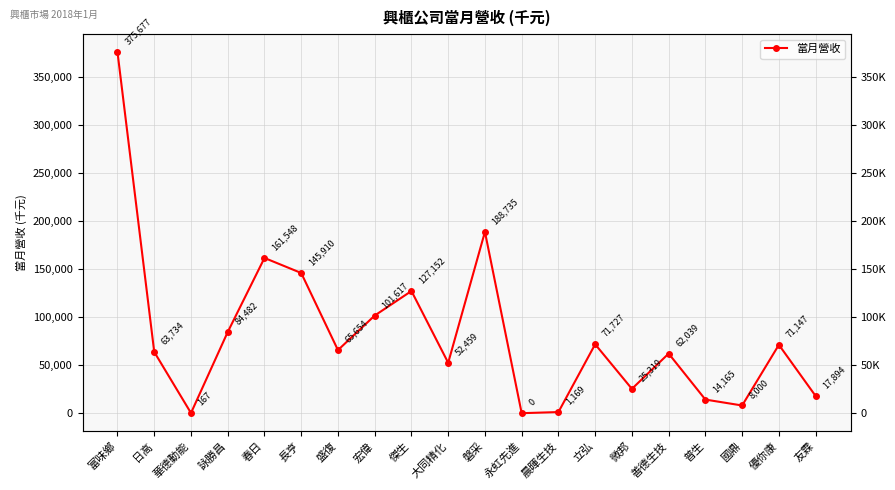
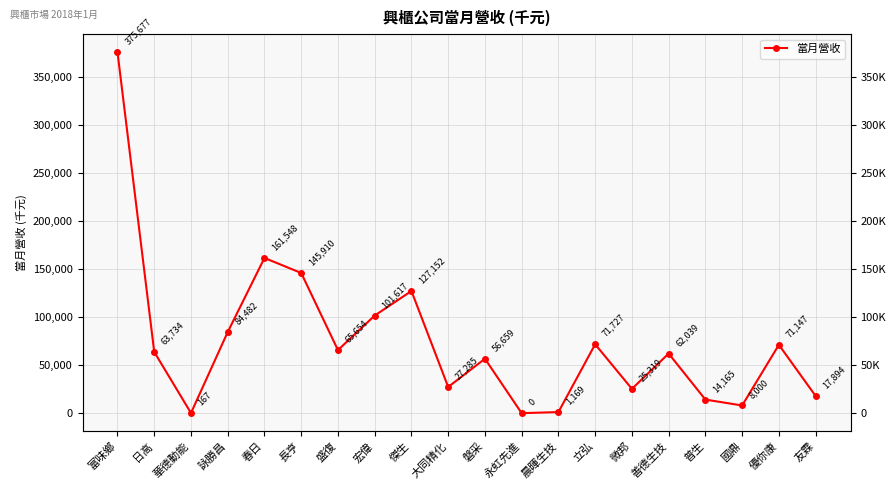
  {
    "富味鄉": "375,677",
    "日高": "63,734",
    "華德動能": "167",
    "詠勝昌": "84,482",
    "春日": "161,548",
    "長亨": "145,910",
    "盛復": "65,654",
    "傑生": "127,152",
-   "大同精化": "52,459",
-   "磐采": "188,735",
+   "大同精化": "27,285",
+   "磐采": "56,659",
    "永虹先進": "0",
    "晨暉生技": "1,169",
    "立弘": "71,727",
    "微邦": "25,319",
    "善德生技": "62,039",
    "普生": "14,165",
    "國鼎": "8,000",
    "優你康": "71,147",
    "友霖": "17,894"
  }
